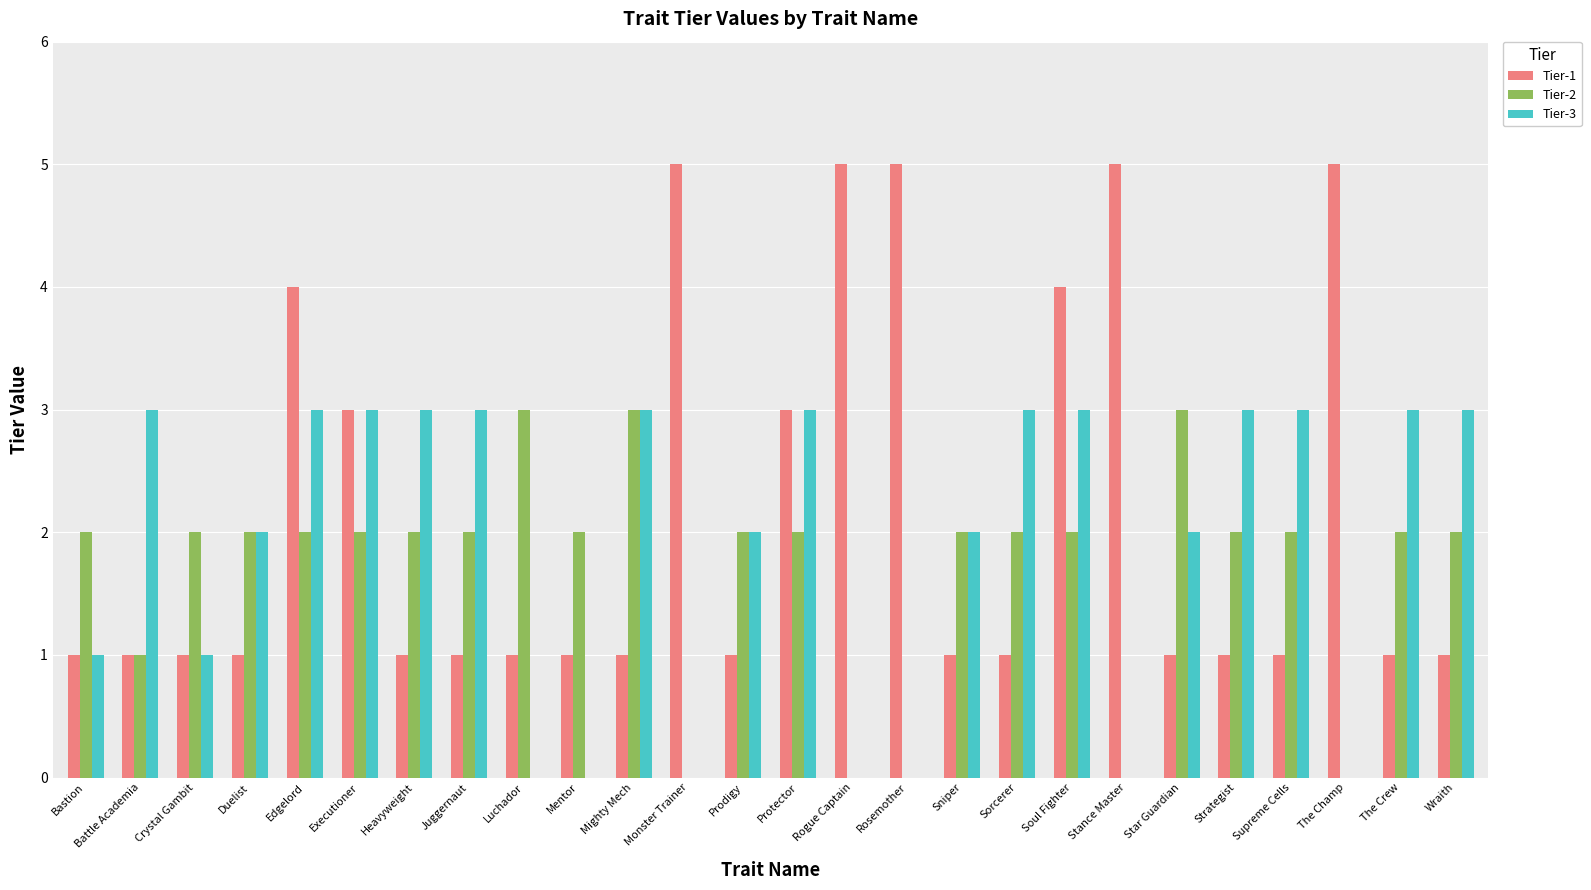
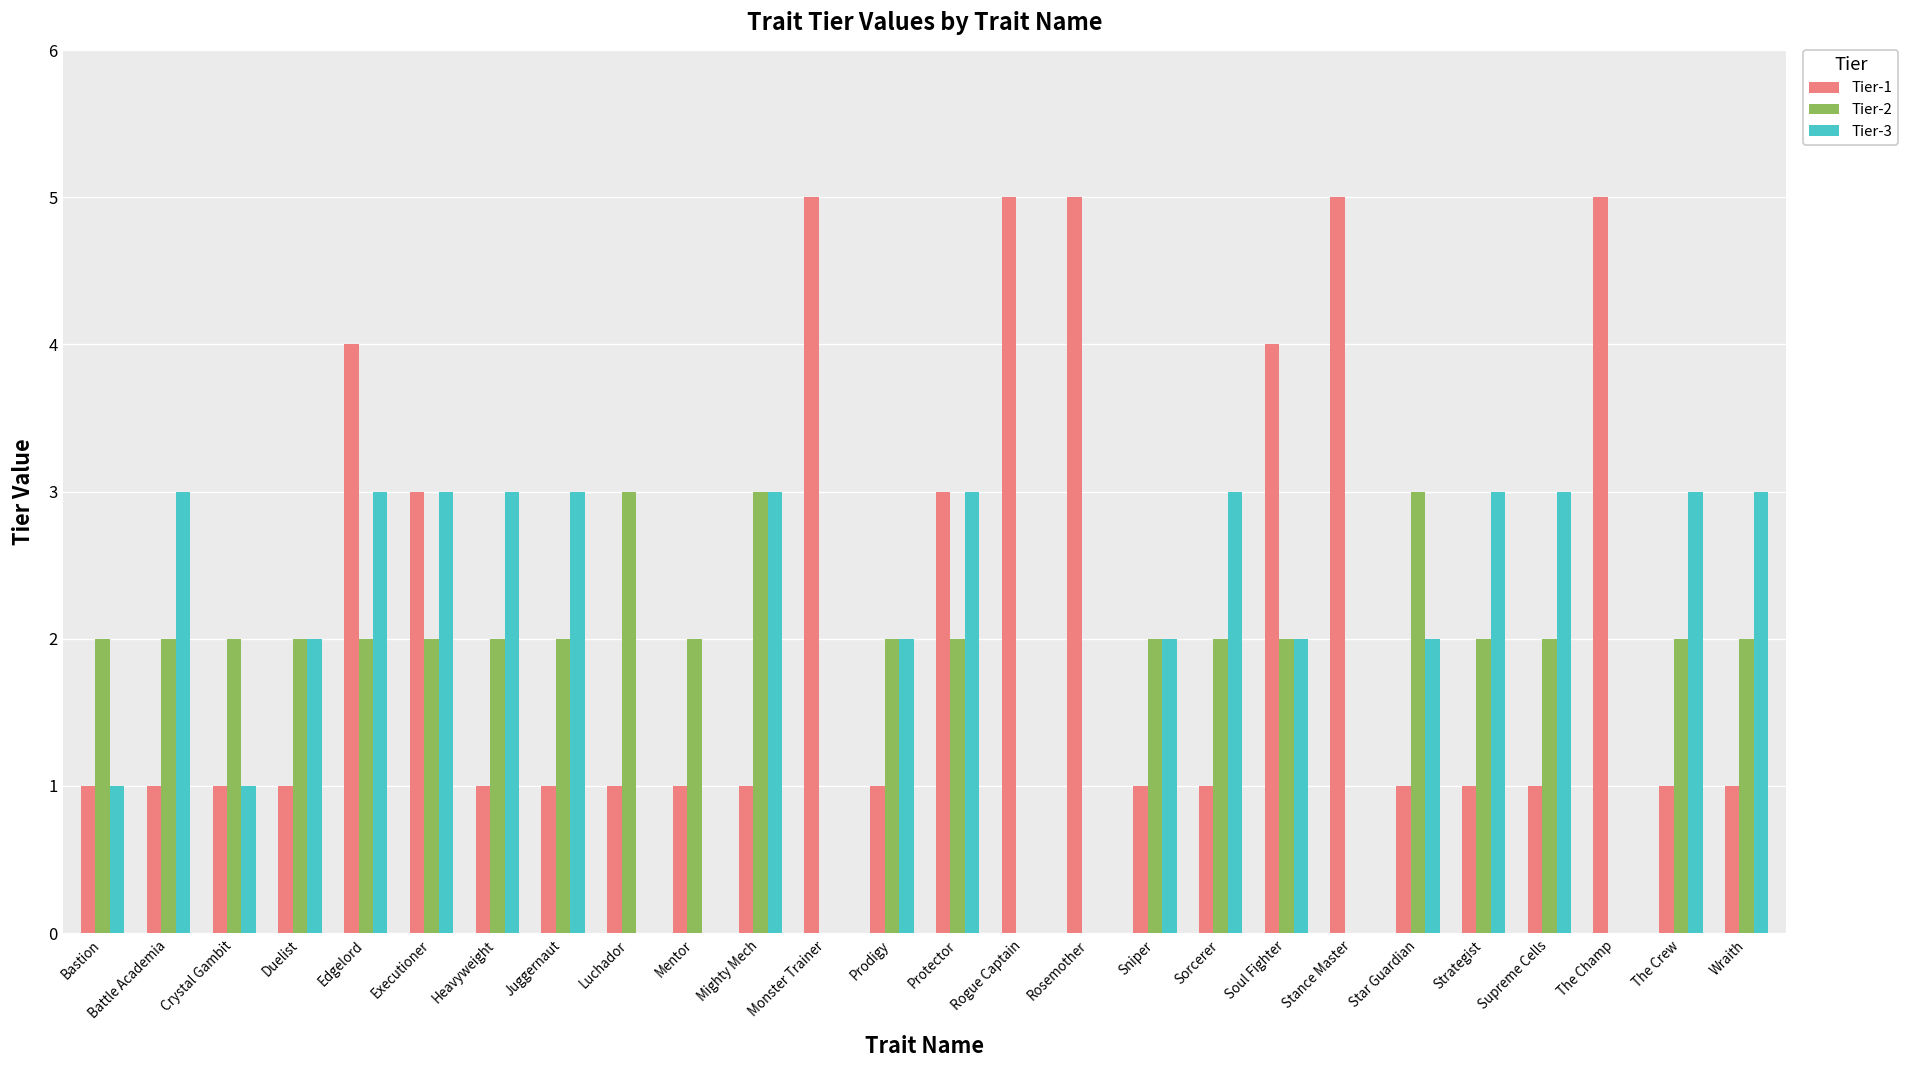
  {
    "Tier-1": {
      "Bastion": 1,
      "Battle Academia": 1,
      "Crystal Gambit": 1,
      "Duelist": 1,
      "Edgelord": 4,
      "Executioner": 3,
      "Heavyweight": 1,
      "Juggernaut": 1,
      "Luchador": 1,
      "Mentor": 1,
      "Mighty Mech": 1,
      "Monster Trainer": 5,
      "Prodigy": 1,
      "Protector": 3,
      "Rogue Captain": 5,
      "Rosemother": 5,
      "Sniper": 1,
      "Sorcerer": 1,
      "Soul Fighter": 4,
      "Stance Master": 5,
      "Star Guardian": 1,
      "Strategist": 1,
      "Supreme Cells": 1,
      "The Champ": 5,
      "The Crew": 1,
      "Wraith": 1
    },
    "Tier-2": {
      "Bastion": 2,
-     "Battle Academia": 1,
+     "Battle Academia": 2,
      "Crystal Gambit": 2,
      "Duelist": 2,
      "Edgelord": 2,
      "Executioner": 2,
      "Heavyweight": 2,
      "Juggernaut": 2,
      "Luchador": 3,
      "Mentor": 2,
      "Mighty Mech": 3,
      "Monster Trainer": 0,
      "Prodigy": 2,
      "Protector": 2,
      "Rogue Captain": 0,
      "Rosemother": 0,
      "Sniper": 2,
      "Sorcerer": 2,
      "Soul Fighter": 2,
      "Stance Master": 0,
      "Star Guardian": 3,
      "Strategist": 2,
      "Supreme Cells": 2,
      "The Champ": 0,
      "The Crew": 2,
      "Wraith": 2
    },
    "Tier-3": {
      "Bastion": 1,
      "Battle Academia": 3,
      "Crystal Gambit": 1,
      "Duelist": 2,
      "Edgelord": 3,
      "Executioner": 3,
      "Heavyweight": 3,
      "Juggernaut": 3,
      "Luchador": 0,
      "Mentor": 0,
      "Mighty Mech": 3,
      "Monster Trainer": 0,
      "Prodigy": 2,
      "Protector": 3,
      "Rogue Captain": 0,
      "Rosemother": 0,
      "Sniper": 2,
      "Sorcerer": 3,
-     "Soul Fighter": 3,
+     "Soul Fighter": 2,
      "Stance Master": 0,
      "Star Guardian": 2,
      "Strategist": 3,
      "Supreme Cells": 3,
      "The Champ": 0,
      "The Crew": 3,
      "Wraith": 3
    }
  }
